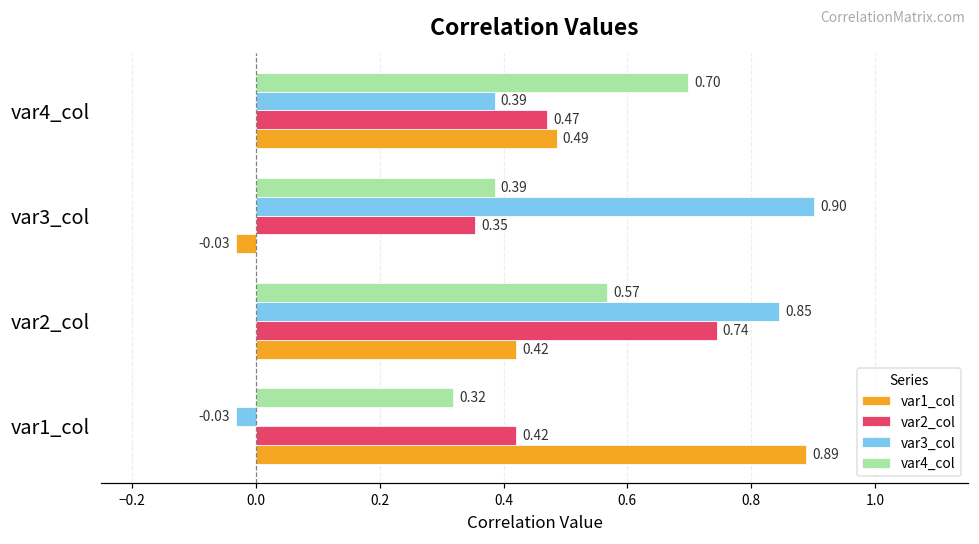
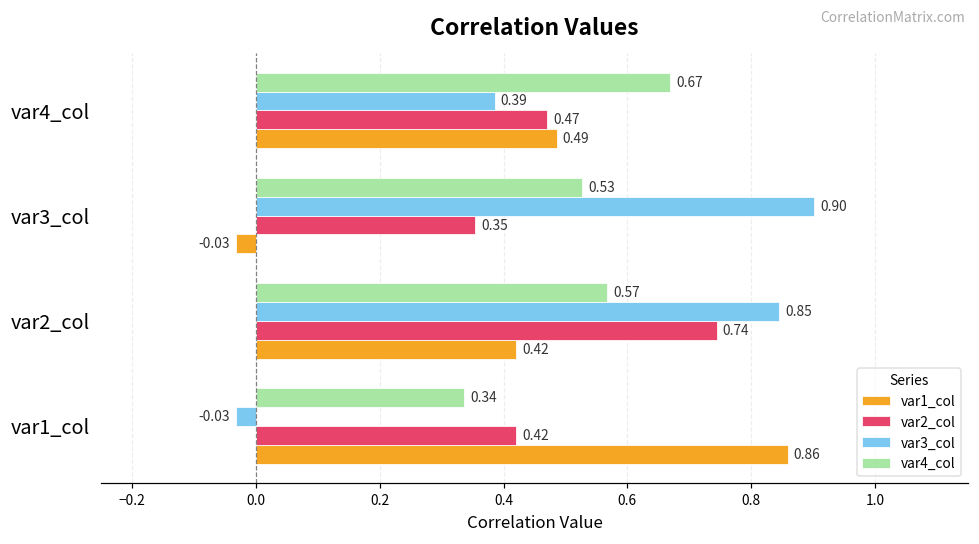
  {
    "var1_col": {
      "var4_col": 0.49,
      "var3_col": -0.03,
      "var2_col": 0.42,
-     "var1_col": 0.89
+     "var1_col": 0.86
    },
    "var2_col": {
      "var4_col": 0.47,
      "var3_col": 0.35,
      "var2_col": 0.74,
      "var1_col": 0.42
    },
    "var3_col": {
      "var4_col": 0.39,
      "var3_col": 0.90,
      "var2_col": 0.85,
      "var1_col": -0.03
    },
    "var4_col": {
-     "var4_col": 0.70,
-     "var3_col": 0.39,
+     "var4_col": 0.67,
+     "var3_col": 0.53,
      "var2_col": 0.57,
-     "var1_col": 0.32
+     "var1_col": 0.34
    }
  }
